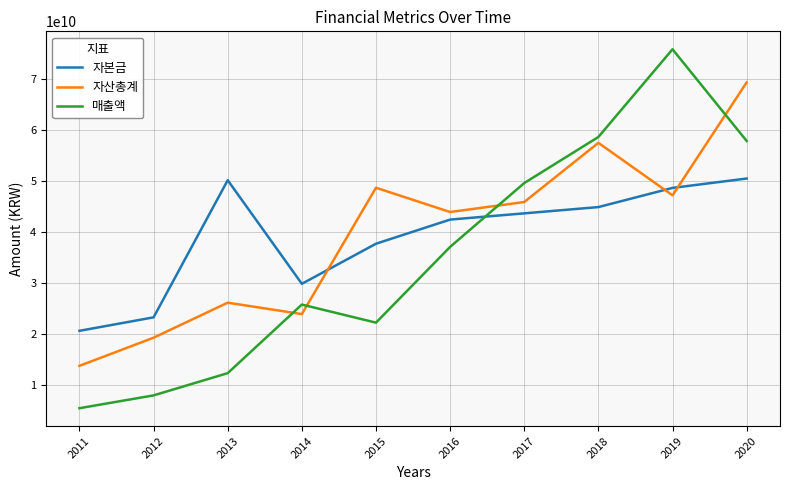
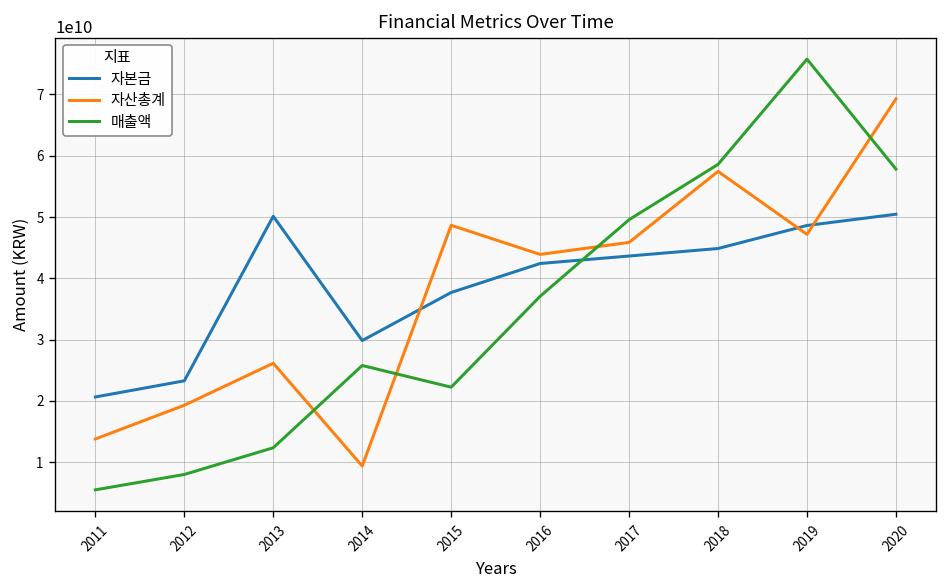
  {
    "자본금": {
      "2011": 21000000000,
      "2012": 23000000000,
      "2013": 50000000000,
      "2014": 30000000000,
      "2015": 38000000000,
      "2016": 42000000000,
      "2017": 44000000000,
      "2018": 45000000000,
      "2019": 49000000000,
      "2020": 50000000000
    },
    "자산총계": {
      "2011": 14000000000,
      "2012": 19000000000,
      "2013": 26000000000,
-     "2014": 24000000000,
+     "2014": 9000000000,
      "2015": 49000000000,
      "2016": 44000000000,
      "2017": 46000000000,
      "2018": 57000000000,
      "2019": 47000000000,
      "2020": 69000000000
    },
    "매출액": {
      "2011": 5000000000,
      "2012": 8000000000,
      "2013": 12000000000,
      "2014": 26000000000,
      "2015": 22000000000,
      "2016": 37000000000,
      "2017": 50000000000,
      "2018": 59000000000,
      "2019": 76000000000,
      "2020": 58000000000
    }
  }
